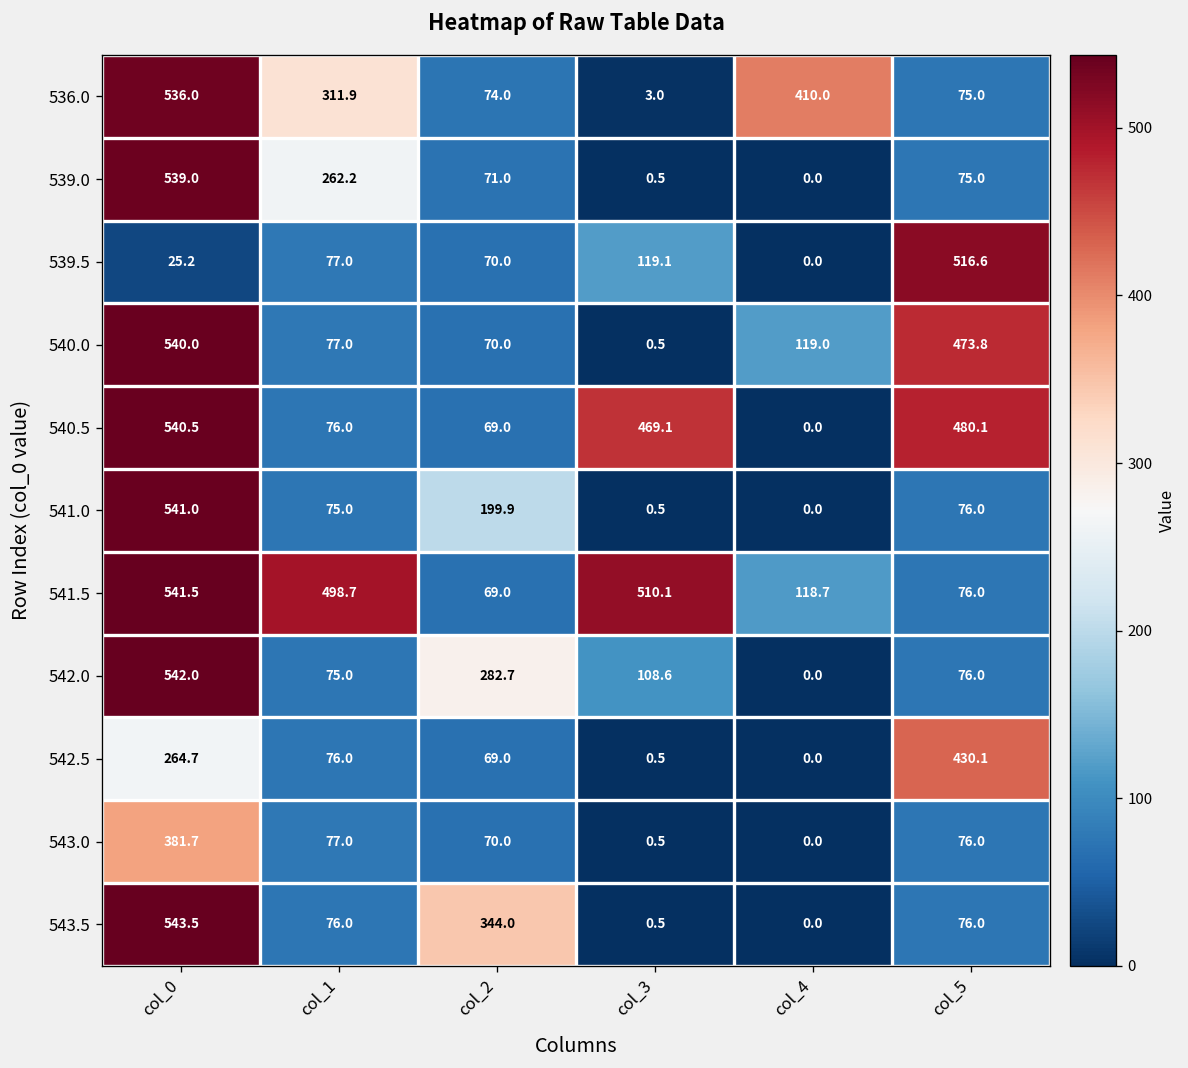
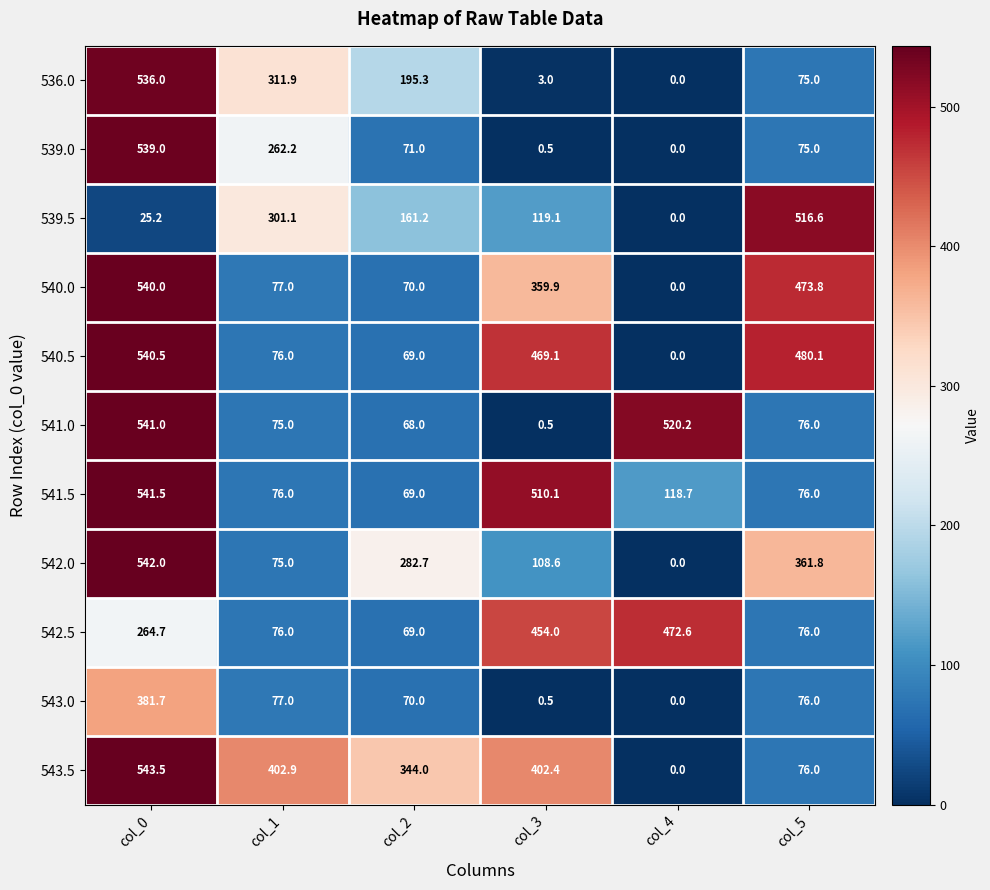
  {
    "536.0": {
      "col_0": 536.0,
      "col_1": 311.9,
-     "col_2": 74.0,
+     "col_2": 195.3,
      "col_3": 3.0,
-     "col_4": 410.0,
+     "col_4": 0.0,
      "col_5": 75.0
    },
    "539.0": {
      "col_0": 539.0,
      "col_1": 262.2,
      "col_2": 71.0,
      "col_3": 0.5,
      "col_4": 0.0,
      "col_5": 75.0
    },
    "539.5": {
      "col_0": 25.2,
-     "col_1": 77.0,
-     "col_2": 70.0,
+     "col_1": 301.1,
+     "col_2": 161.2,
      "col_3": 119.1,
      "col_4": 0.0,
      "col_5": 516.6
    },
    "540.0": {
      "col_0": 540.0,
      "col_1": 77.0,
      "col_2": 70.0,
-     "col_3": 0.5,
-     "col_4": 119.0,
+     "col_3": 359.9,
+     "col_4": 0.0,
      "col_5": 473.8
    },
    "540.5": {
      "col_0": 540.5,
      "col_1": 76.0,
      "col_2": 69.0,
      "col_3": 469.1,
      "col_4": 0.0,
      "col_5": 480.1
    },
    "541.0": {
      "col_0": 541.0,
      "col_1": 75.0,
-     "col_2": 199.9,
+     "col_2": 68.0,
      "col_3": 0.5,
-     "col_4": 0.0,
+     "col_4": 520.2,
      "col_5": 76.0
    },
    "541.5": {
      "col_0": 541.5,
-     "col_1": 498.7,
+     "col_1": 76.0,
      "col_2": 69.0,
      "col_3": 510.1,
      "col_4": 118.7,
      "col_5": 76.0
    },
    "542.0": {
      "col_0": 542.0,
      "col_1": 75.0,
      "col_2": 282.7,
      "col_3": 108.6,
      "col_4": 0.0,
-     "col_5": 76.0
+     "col_5": 361.8
    },
    "542.5": {
      "col_0": 264.7,
      "col_1": 76.0,
      "col_2": 69.0,
-     "col_3": 0.5,
-     "col_4": 0.0,
-     "col_5": 430.1
+     "col_3": 454.0,
+     "col_4": 472.6,
+     "col_5": 76.0
    },
    "543.0": {
      "col_0": 381.7,
      "col_1": 77.0,
      "col_2": 70.0,
      "col_3": 0.5,
      "col_4": 0.0,
      "col_5": 76.0
    },
    "543.5": {
      "col_0": 543.5,
-     "col_1": 76.0,
+     "col_1": 402.9,
      "col_2": 344.0,
-     "col_3": 0.5,
+     "col_3": 402.4,
      "col_4": 0.0,
      "col_5": 76.0
    }
  }
